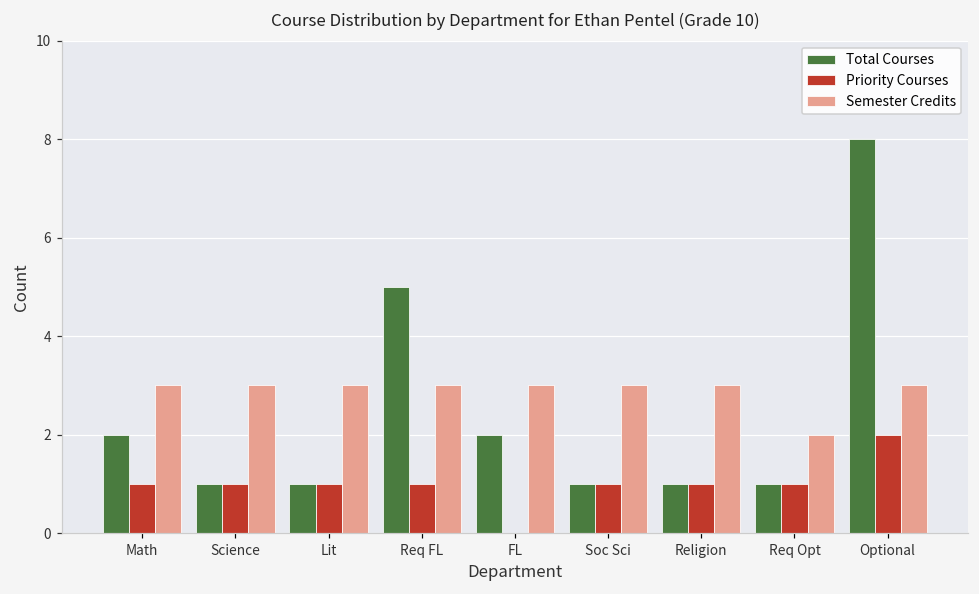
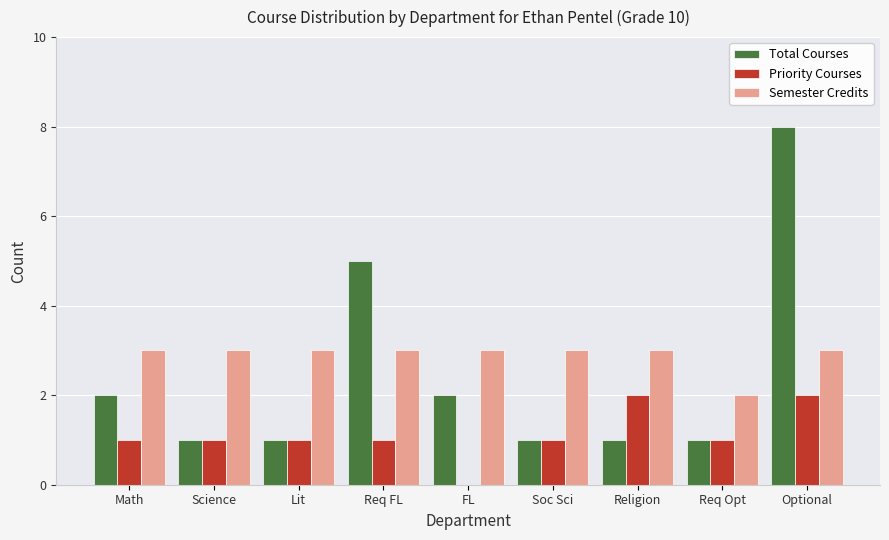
  {
    "Total Courses": {
      "Math": 2,
      "Science": 1,
      "Lit": 1,
      "Req FL": 5,
      "FL": 2,
      "Soc Sci": 1,
      "Religion": 1,
      "Req Opt": 1,
      "Optional": 8
    },
    "Priority Courses": {
      "Math": 1,
      "Science": 1,
      "Lit": 1,
      "Req FL": 1,
      "FL": 0,
      "Soc Sci": 1,
-     "Religion": 1,
+     "Religion": 2,
      "Req Opt": 1,
      "Optional": 2
    },
    "Semester Credits": {
      "Math": 3,
      "Science": 3,
      "Lit": 3,
      "Req FL": 3,
      "FL": 3,
      "Soc Sci": 3,
      "Religion": 3,
      "Req Opt": 2,
      "Optional": 3
    }
  }
